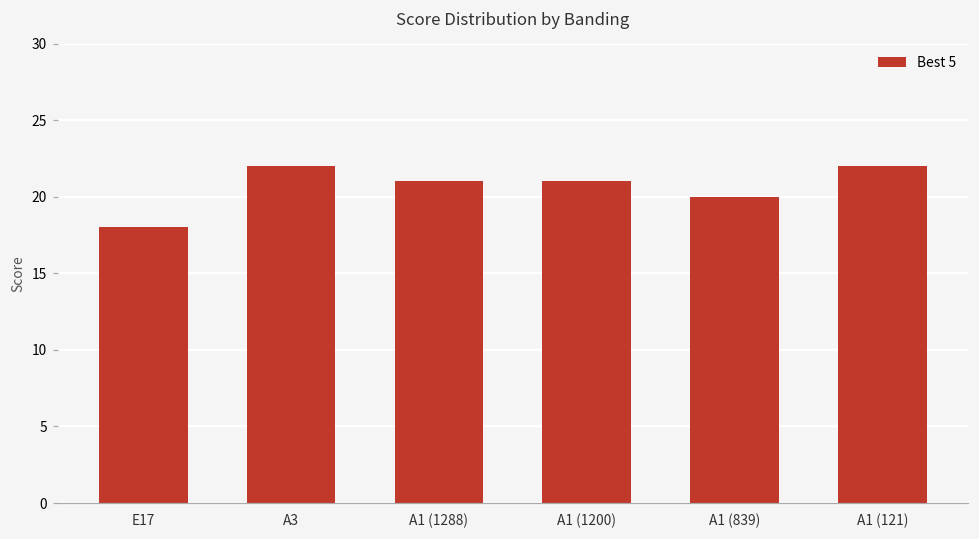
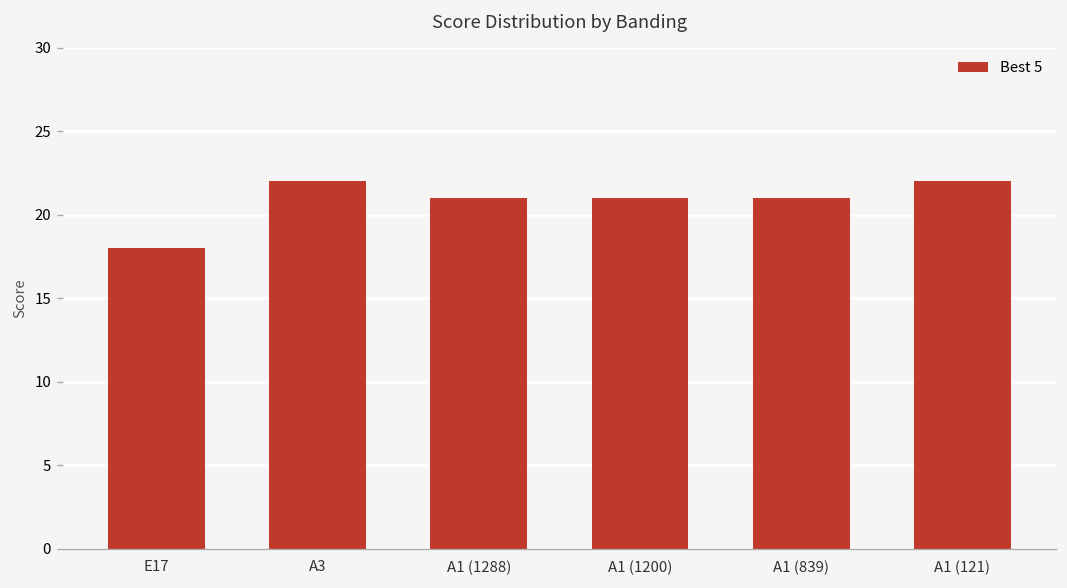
  {
    "E17": 18,
    "A3": 22,
    "A1 (1288)": 21,
    "A1 (1200)": 21,
-   "A1 (839)": 20,
+   "A1 (839)": 21,
    "A1 (121)": 22
  }
